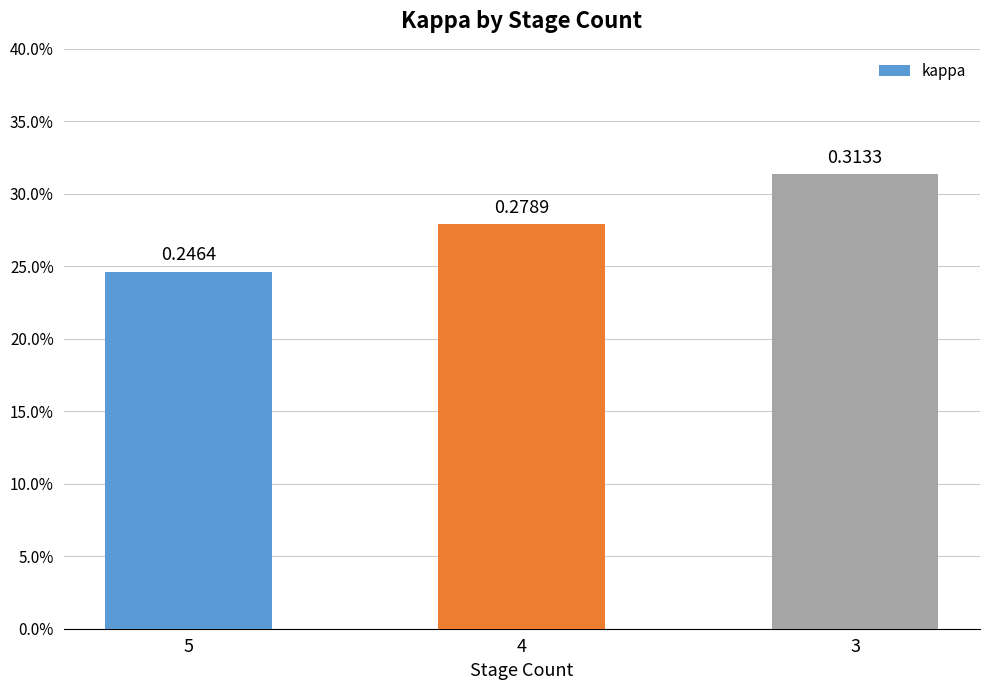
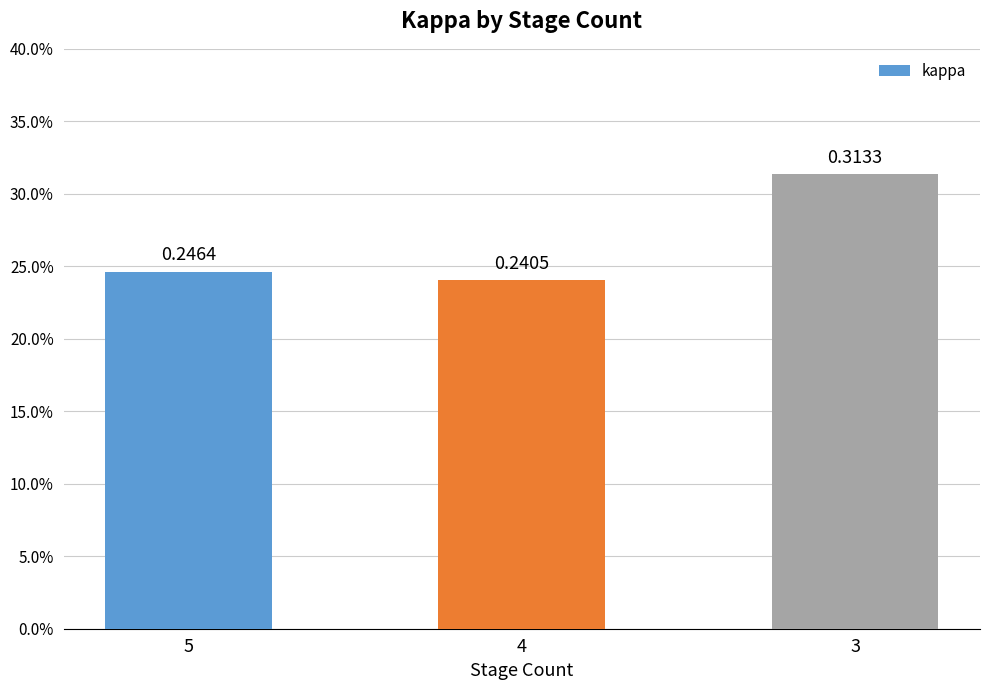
  {
    "5": 0.2464,
-   "4": 0.2789,
+   "4": 0.2405,
    "3": 0.3133
  }
